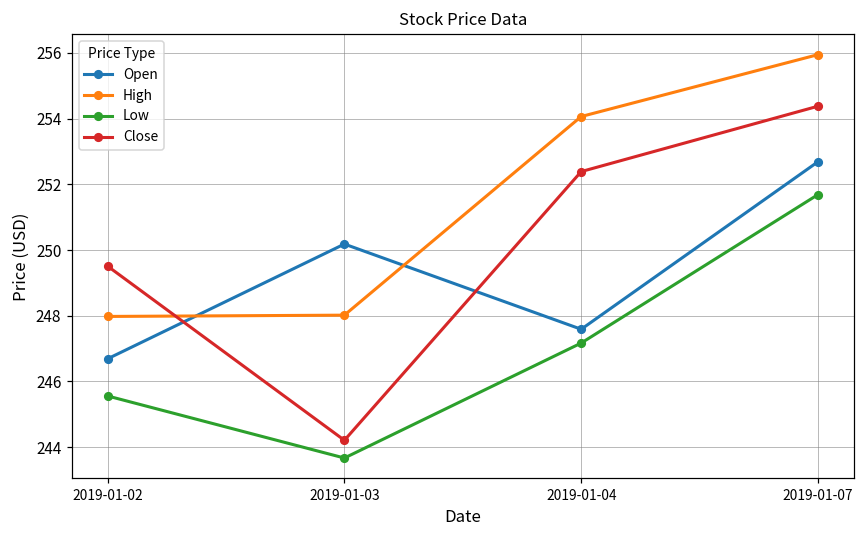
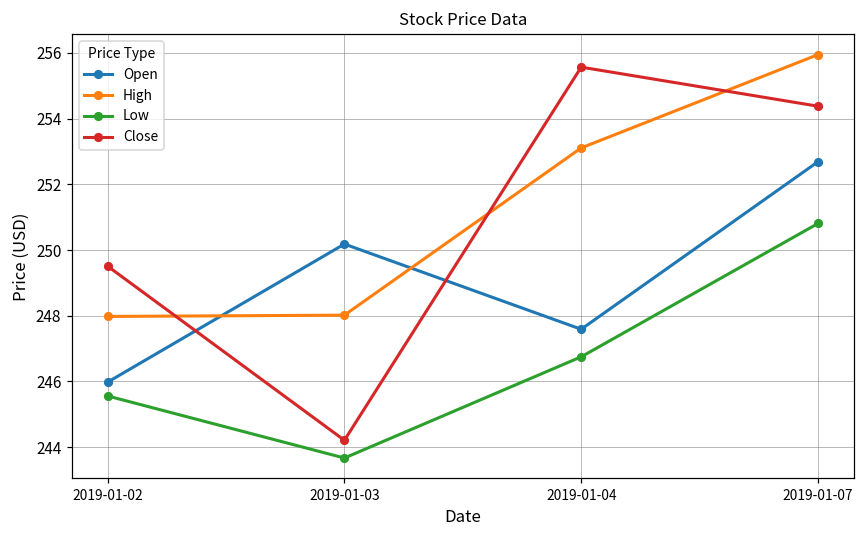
  {
    "Open": {
-     "2019-01-02": 246.7,
+     "2019-01-02": 246.0,
      "2019-01-03": 250.2,
      "2019-01-04": 247.6,
      "2019-01-07": 252.7
    },
    "High": {
      "2019-01-02": 248.0,
      "2019-01-03": 248.0,
-     "2019-01-04": 254.1,
+     "2019-01-04": 253.1,
      "2019-01-07": 255.9
    },
    "Low": {
      "2019-01-02": 245.6,
      "2019-01-03": 243.7,
-     "2019-01-04": 247.2,
-     "2019-01-07": 251.7
+     "2019-01-04": 246.8,
+     "2019-01-07": 250.8
    },
    "Close": {
      "2019-01-02": 249.5,
      "2019-01-03": 244.2,
-     "2019-01-04": 252.4,
+     "2019-01-04": 255.6,
      "2019-01-07": 254.4
    }
  }
